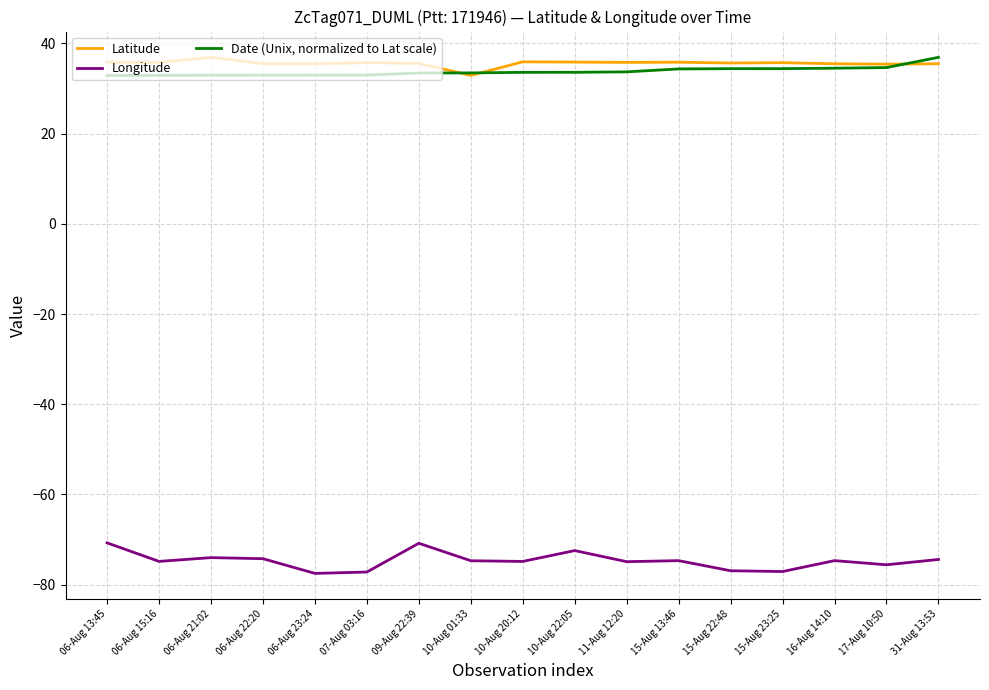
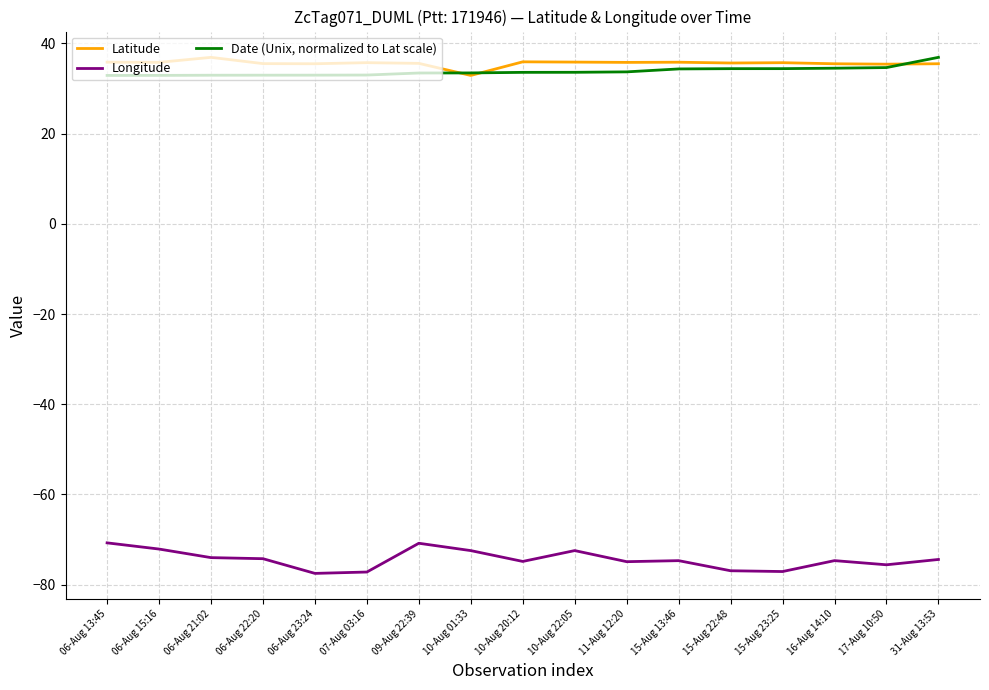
  {
    "Latitude": {
      "10-Aug 20:12": 36,
      "10-Aug 22:05": 36,
      "11-Aug 12:20": 36,
      "15-Aug 13:46": 36,
      "15-Aug 22:48": 36,
      "15-Aug 23:25": 36,
      "16-Aug 14:10": 35,
      "17-Aug 10:50": 35,
      "31-Aug 13:53": 36
    },
    "Longitude": {
      "06-Aug 13:45": -71,
-     "06-Aug 15:16": -75,
+     "06-Aug 15:16": -72,
      "06-Aug 21:02": -74,
      "06-Aug 22:20": -74,
      "06-Aug 23:24": -78,
      "07-Aug 03:16": -77,
      "09-Aug 22:39": -71,
-     "10-Aug 01:33": -75,
+     "10-Aug 01:33": -72,
      "10-Aug 20:12": -75,
      "10-Aug 22:05": -72,
      "11-Aug 12:20": -75,
      "15-Aug 13:46": -75,
      "15-Aug 22:48": -77,
      "15-Aug 23:25": -77,
      "16-Aug 14:10": -75,
      "17-Aug 10:50": -76,
      "31-Aug 13:53": -74
    },
    "Date (Unix, normalized to Lat scale)": {
      "10-Aug 20:12": 34,
      "10-Aug 22:05": 34,
      "11-Aug 12:20": 34,
      "15-Aug 13:46": 34,
      "15-Aug 22:48": 34,
      "15-Aug 23:25": 34,
      "16-Aug 14:10": 35,
      "17-Aug 10:50": 35,
      "31-Aug 13:53": 37
    }
  }
